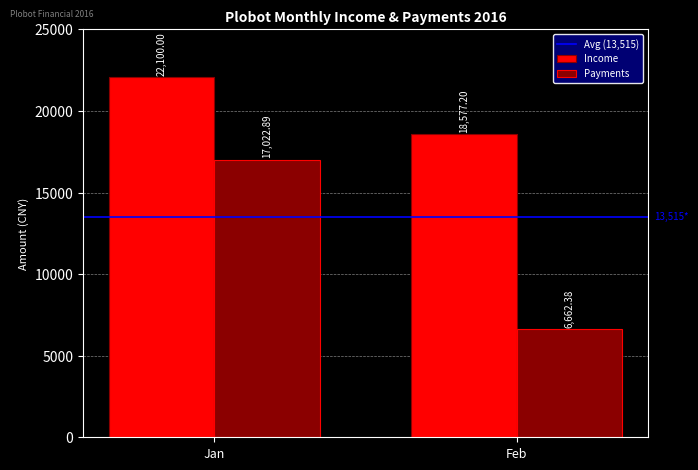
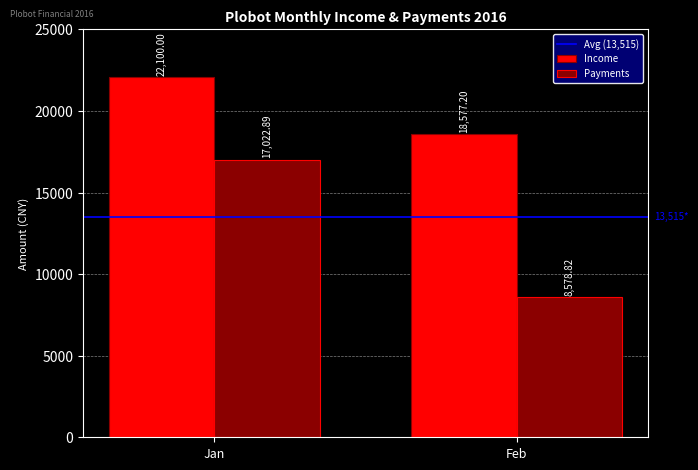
  {
    "Income": {
      "Jan": "22,100.00",
      "Feb": "18,577.20"
    },
    "Payments": {
      "Jan": "17,022.89",
-     "Feb": "6,662.38"
+     "Feb": "8,578.82"
    }
  }
